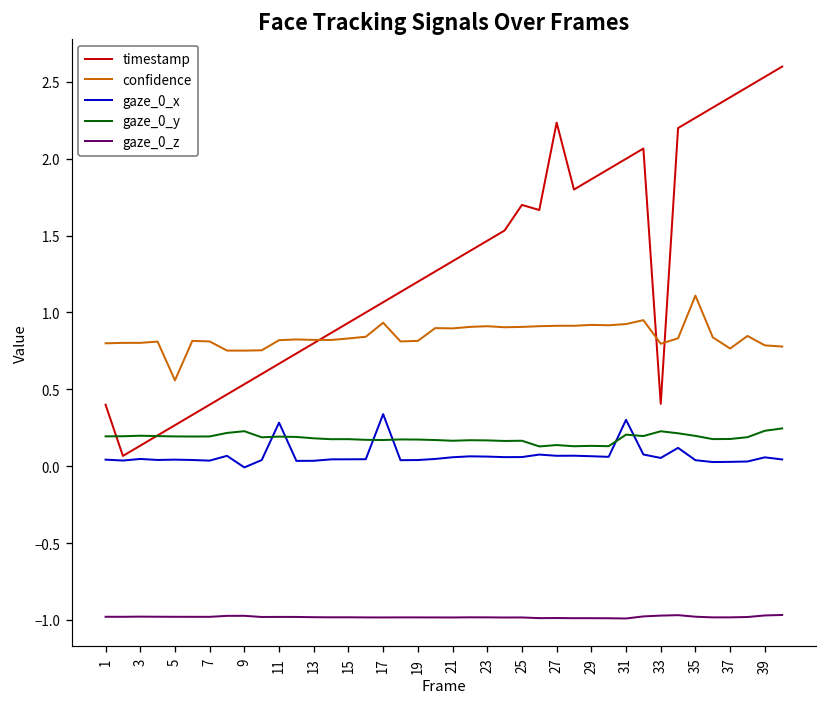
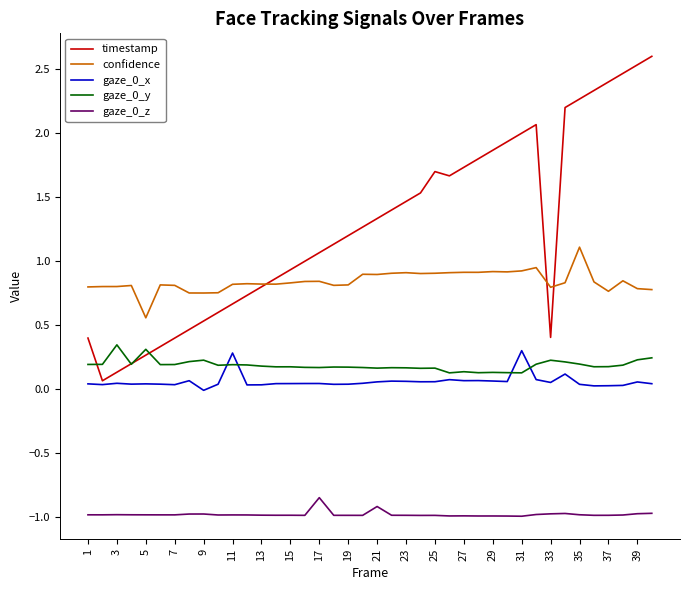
  {
    "timestamp": {
      "1": 0.40,
      "3": 0.13,
      "5": 0.27,
      "7": 0.40,
      "9": 0.53,
      "11": 0.67,
      "13": 0.80,
      "15": 0.93,
      "17": 1.07,
      "19": 1.20,
      "21": 1.33,
      "23": 1.47,
      "25": 1.70,
-     "27": 2.24,
+     "27": 1.73,
      "29": 1.87,
      "31": 2.00,
      "33": 0.41,
      "35": 2.27,
      "37": 2.40,
      "39": 2.53
    },
    "confidence": {
      "1": 0.80,
      "3": 0.80,
      "5": 0.56,
      "7": 0.81,
      "9": 0.75,
      "11": 0.82,
      "13": 0.82,
      "15": 0.83,
-     "17": 0.93,
+     "17": 0.84,
      "19": 0.82,
      "21": 0.90,
      "23": 0.91,
      "25": 0.91,
      "27": 0.91,
      "29": 0.92,
      "31": 0.92,
      "33": 0.80,
      "35": 1.11,
      "37": 0.77,
      "39": 0.79
    },
    "gaze_0_x": {
      "1": 0.04,
      "3": 0.05,
      "5": 0.04,
      "7": 0.04,
      "9": -0.01,
      "11": 0.28,
      "13": 0.03,
      "15": 0.04,
-     "17": 0.34,
+     "17": 0.05,
      "19": 0.04,
      "21": 0.06,
      "23": 0.06,
      "25": 0.06,
      "27": 0.07,
      "29": 0.06,
      "31": 0.30,
      "33": 0.05,
      "35": 0.04,
      "37": 0.03,
      "39": 0.06
    },
    "gaze_0_y": {
      "1": 0.19,
-     "3": 0.20,
-     "5": 0.19,
+     "3": 0.35,
+     "5": 0.31,
      "7": 0.19,
      "9": 0.23,
      "11": 0.19,
      "13": 0.18,
      "15": 0.18,
      "17": 0.17,
      "19": 0.17,
      "21": 0.17,
      "23": 0.17,
      "25": 0.17,
      "27": 0.14,
      "29": 0.13,
-     "31": 0.21,
+     "31": 0.13,
      "33": 0.23,
      "35": 0.20,
      "37": 0.18,
      "39": 0.23
    },
    "gaze_0_z": {
      "1": -0.98,
      "3": -0.98,
      "5": -0.98,
      "7": -0.98,
      "9": -0.97,
      "11": -0.98,
      "13": -0.98,
      "15": -0.98,
-     "17": -0.98,
+     "17": -0.85,
      "19": -0.98,
-     "21": -0.98,
+     "21": -0.92,
      "23": -0.98,
      "25": -0.98,
      "27": -0.99,
      "29": -0.99,
      "31": -0.99,
      "33": -0.97,
      "35": -0.98,
      "37": -0.98,
      "39": -0.97
    }
  }
